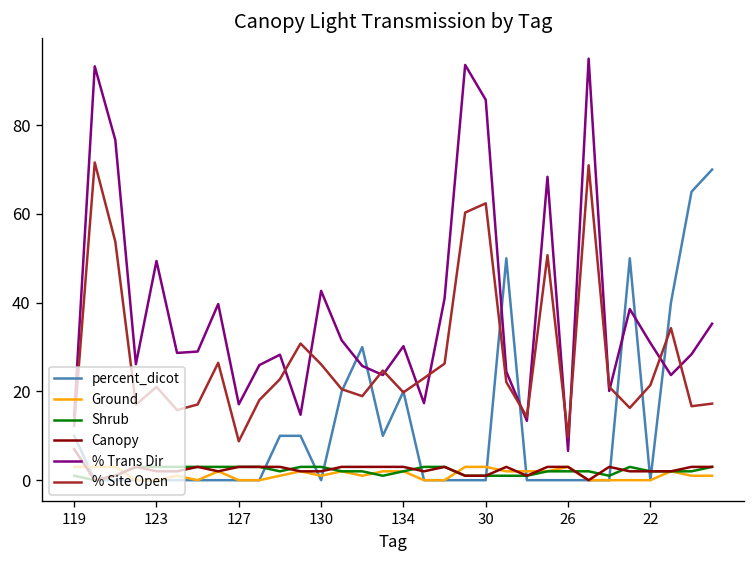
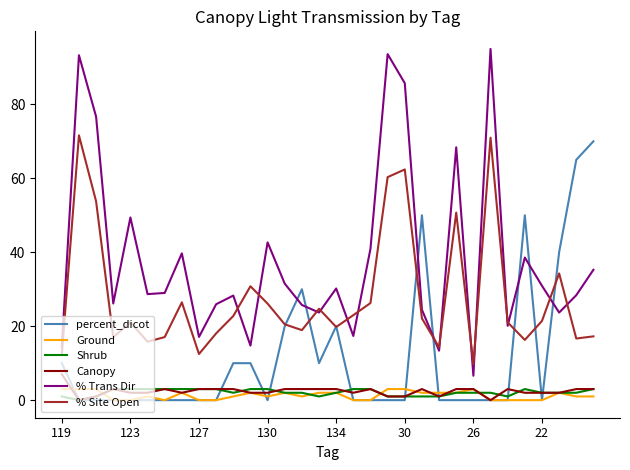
  {
    "percent_dicot": {
      "130": 0
    },
    "Ground": {
      "130": 1
    },
    "Shrub": {
      "130": 3
    },
    "Canopy": {
      "130": 2,
      "134": 3
    },
    "% Trans Dir": {
      "123": 49,
      "127": 17,
      "130": 43,
      "134": 30
    },
    "% Site Open": {
-     "127": 9,
+     "127": 12,
      "130": 26
    }
  }
